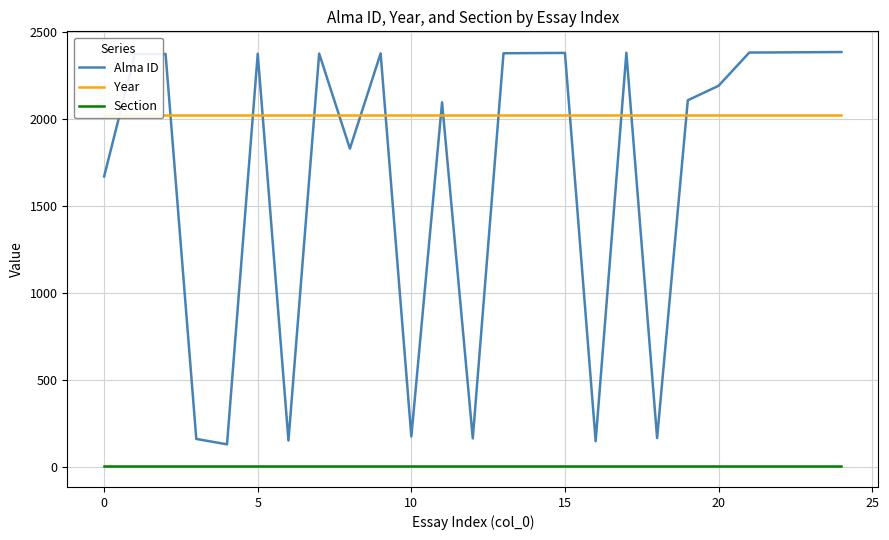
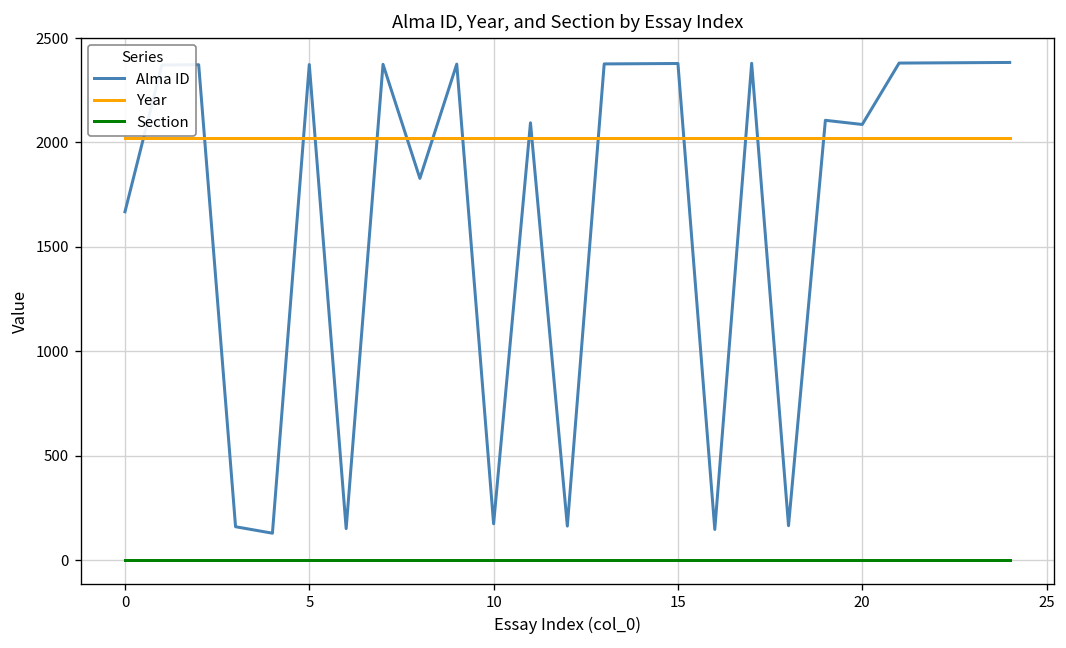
  {
    "Alma ID": {
      "0": 1670,
      "5": 2370,
      "10": 170,
      "15": 2380,
-     "20": 2190
+     "20": 2090
    },
    "Year": {
      "5": 2020,
      "10": 2020,
      "15": 2020,
      "20": 2020
    },
    "Section": {
      "0": 0,
      "5": 0,
      "10": 0,
      "15": 0,
      "20": 0
    }
  }
